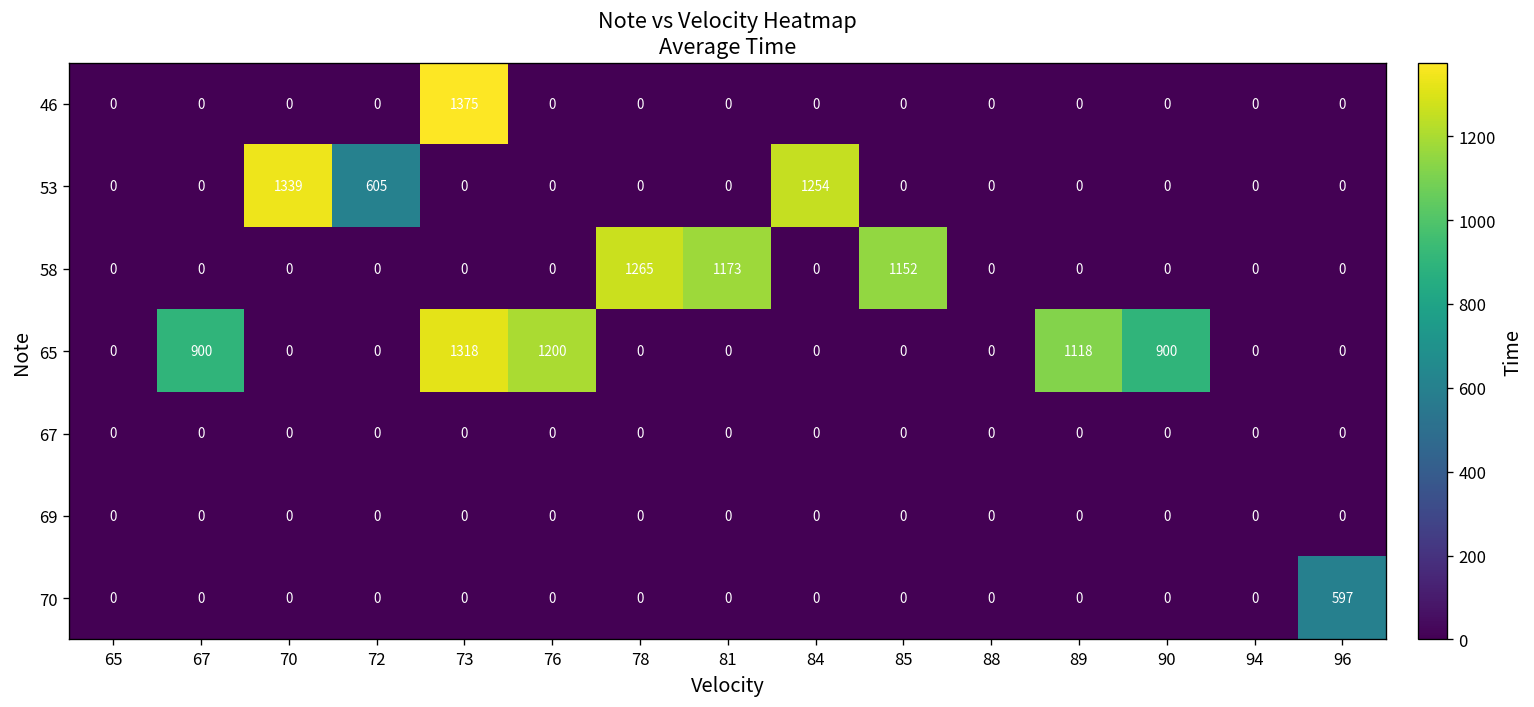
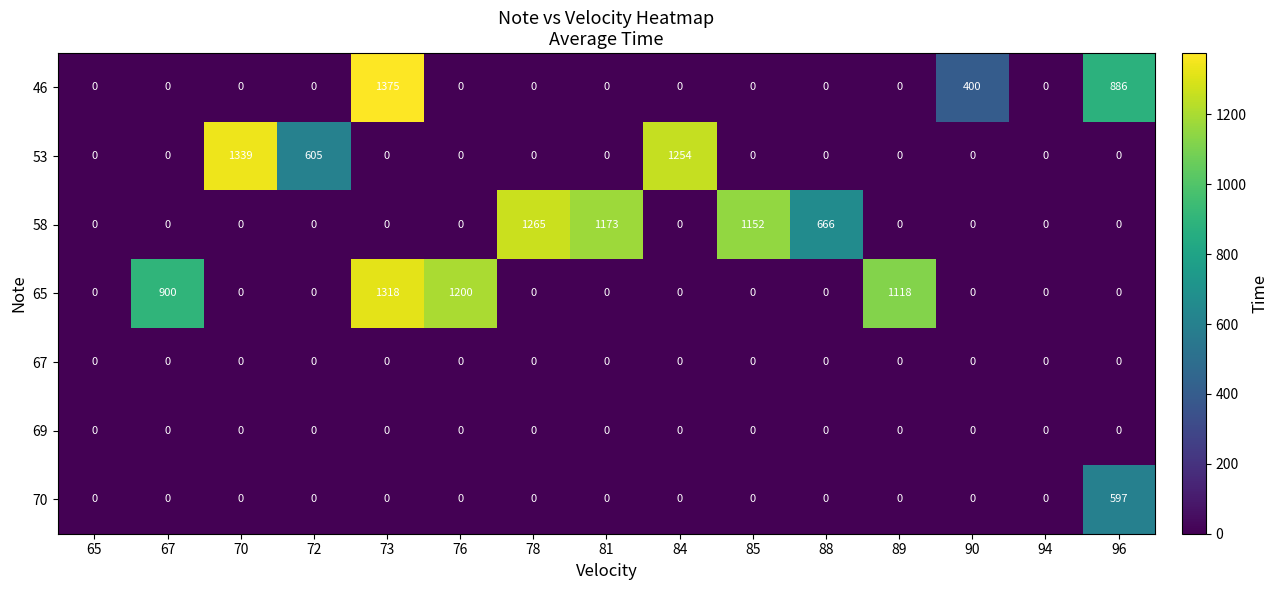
  {
    "46": {
      "65": 0,
      "67": 0,
      "70": 0,
      "72": 0,
      "73": 1375,
      "76": 0,
      "78": 0,
      "81": 0,
      "84": 0,
      "85": 0,
      "88": 0,
      "89": 0,
-     "90": 0,
+     "90": 400,
      "94": 0,
-     "96": 0
+     "96": 886
    },
    "53": {
      "65": 0,
      "67": 0,
      "70": 1339,
      "72": 605,
      "73": 0,
      "76": 0,
      "78": 0,
      "81": 0,
      "84": 1254,
      "85": 0,
      "88": 0,
      "89": 0,
      "90": 0,
      "94": 0,
      "96": 0
    },
    "58": {
      "65": 0,
      "67": 0,
      "70": 0,
      "72": 0,
      "73": 0,
      "76": 0,
      "78": 1265,
      "81": 1173,
      "84": 0,
      "85": 1152,
-     "88": 0,
+     "88": 666,
      "89": 0,
      "90": 0,
      "94": 0,
      "96": 0
    },
    "65": {
      "65": 0,
      "67": 900,
      "70": 0,
      "72": 0,
      "73": 1318,
      "76": 1200,
      "78": 0,
      "81": 0,
      "84": 0,
      "85": 0,
      "88": 0,
      "89": 1118,
-     "90": 900,
+     "90": 0,
      "94": 0,
      "96": 0
    },
    "67": {
      "65": 0,
      "67": 0,
      "70": 0,
      "72": 0,
      "73": 0,
      "76": 0,
      "78": 0,
      "81": 0,
      "84": 0,
      "85": 0,
      "88": 0,
      "89": 0,
      "90": 0,
      "94": 0,
      "96": 0
    },
    "69": {
      "65": 0,
      "67": 0,
      "70": 0,
      "72": 0,
      "73": 0,
      "76": 0,
      "78": 0,
      "81": 0,
      "84": 0,
      "85": 0,
      "88": 0,
      "89": 0,
      "90": 0,
      "94": 0,
      "96": 0
    },
    "70": {
      "65": 0,
      "67": 0,
      "70": 0,
      "72": 0,
      "73": 0,
      "76": 0,
      "78": 0,
      "81": 0,
      "84": 0,
      "85": 0,
      "88": 0,
      "89": 0,
      "90": 0,
      "94": 0,
      "96": 597
    }
  }
